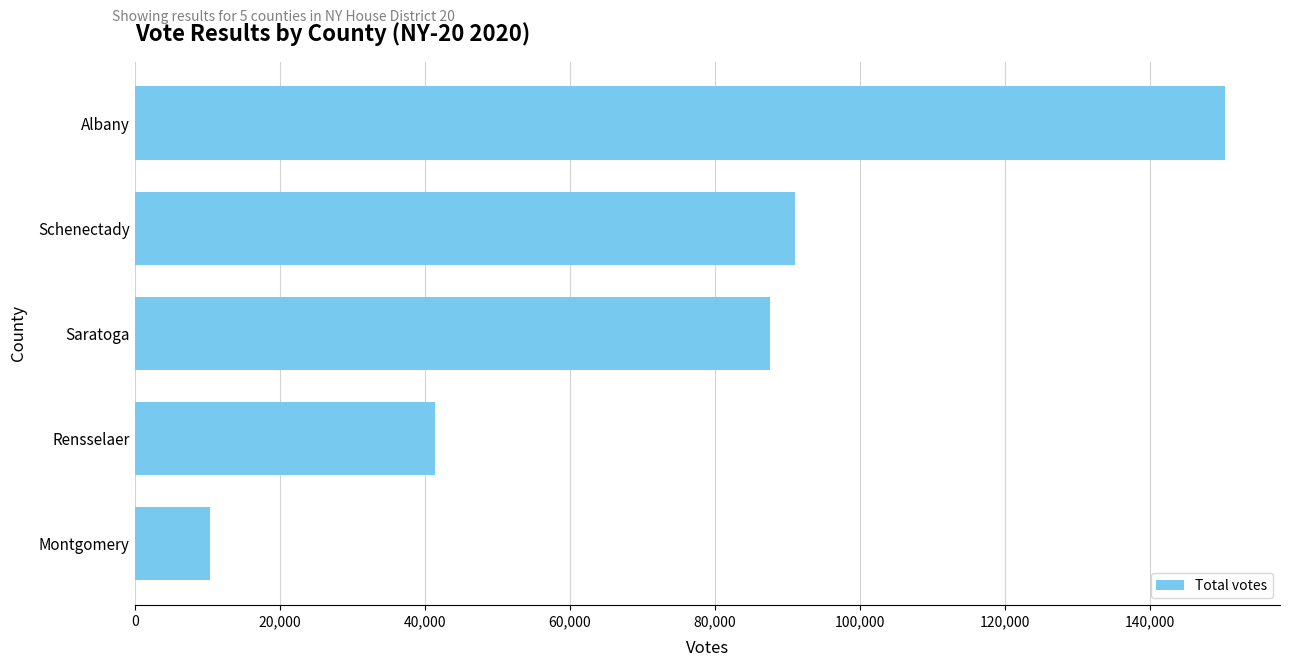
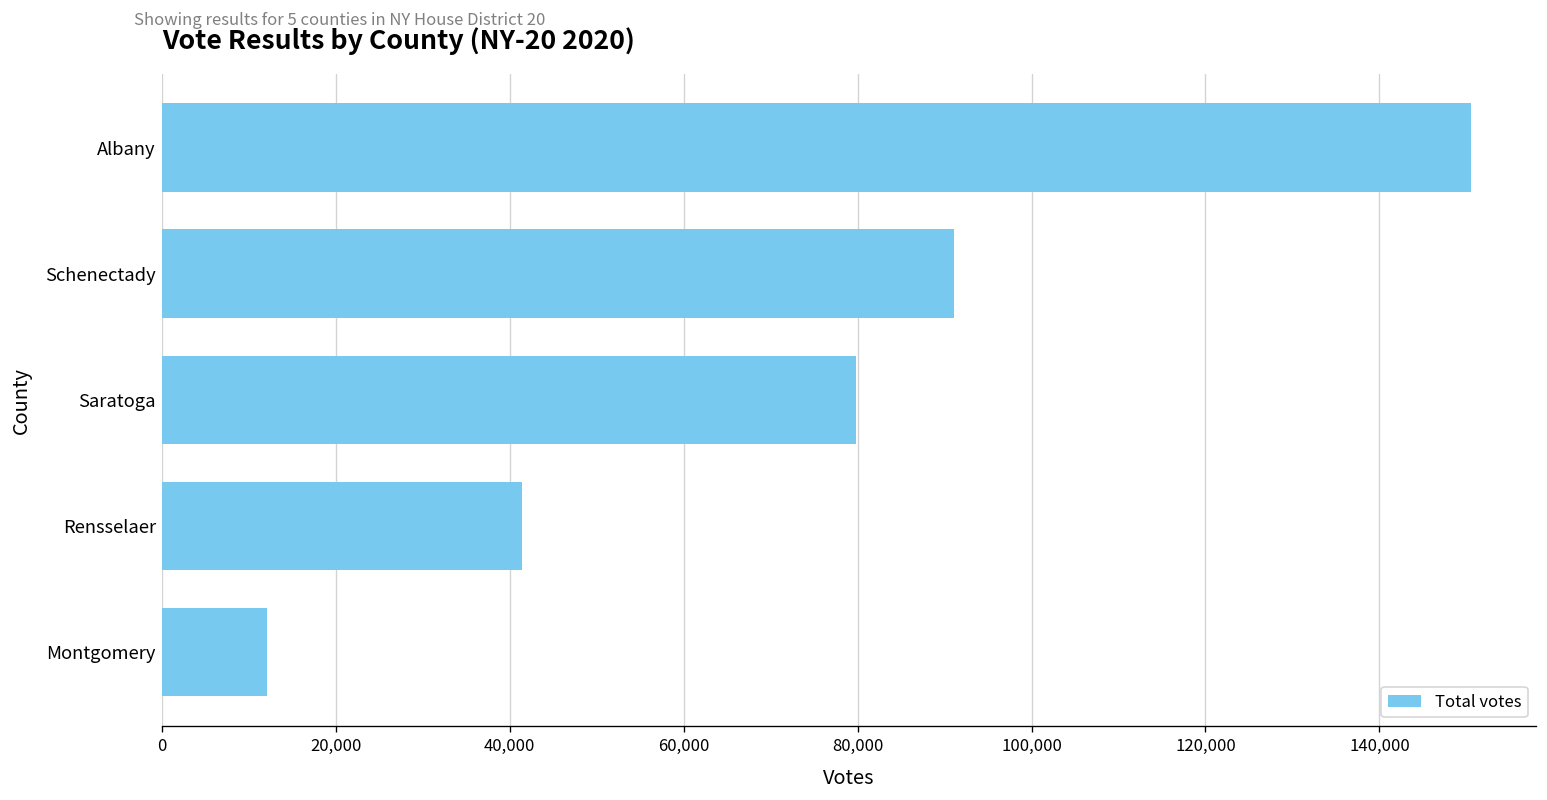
  {
    "Albany": "150,000",
    "Schenectady": "91,000",
-   "Saratoga": "88,000",
+   "Saratoga": "80,000",
    "Rensselaer": "41,000",
-   "Montgomery": "10,000"
+   "Montgomery": "12,000"
  }
